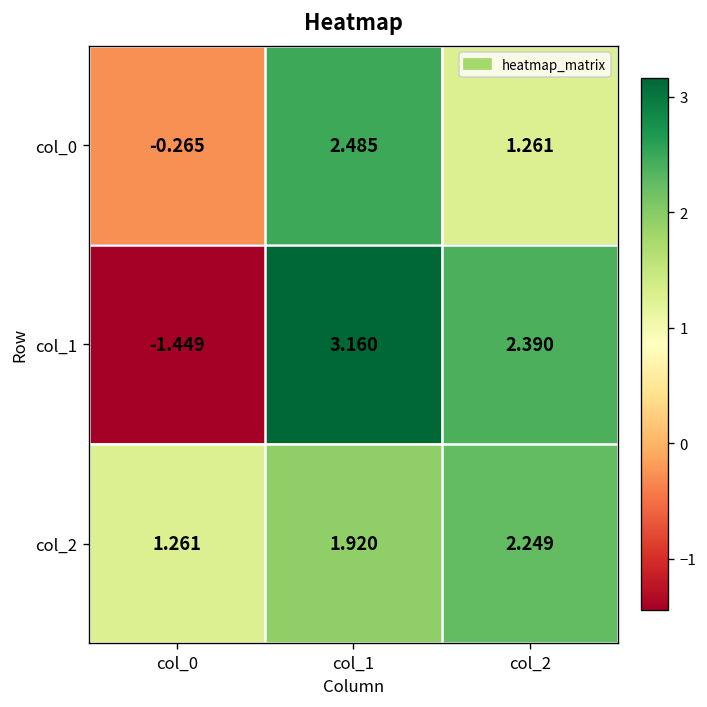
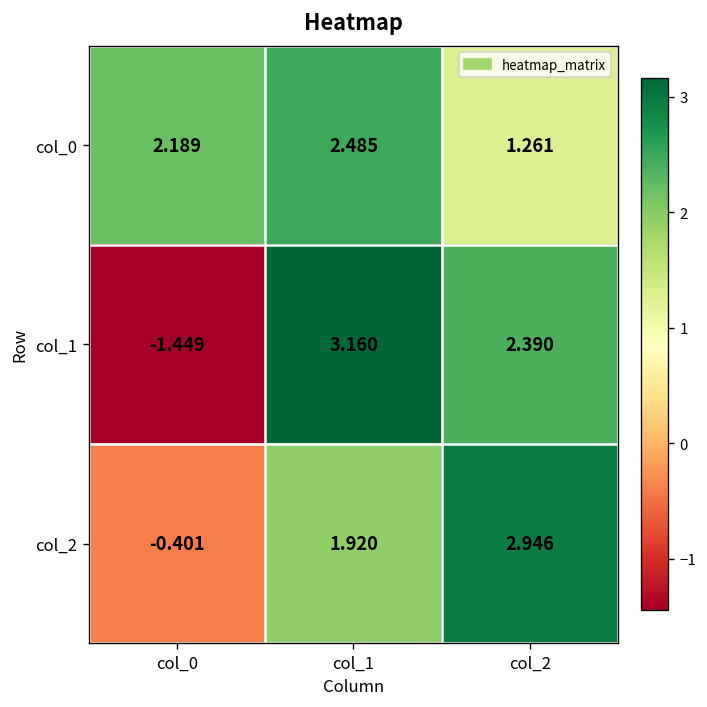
  {
    "col_0": {
-     "col_0": -0.265,
+     "col_0": 2.189,
      "col_1": 2.485,
      "col_2": 1.261
    },
    "col_1": {
      "col_0": -1.449,
      "col_1": 3.160,
      "col_2": 2.390
    },
    "col_2": {
-     "col_0": 1.261,
+     "col_0": -0.401,
      "col_1": 1.920,
-     "col_2": 2.249
+     "col_2": 2.946
    }
  }
